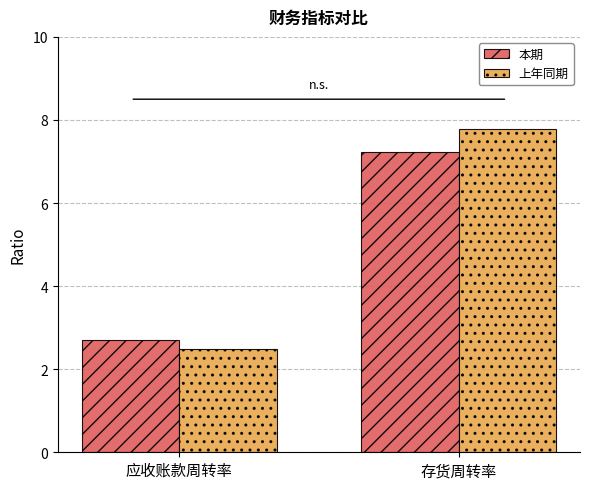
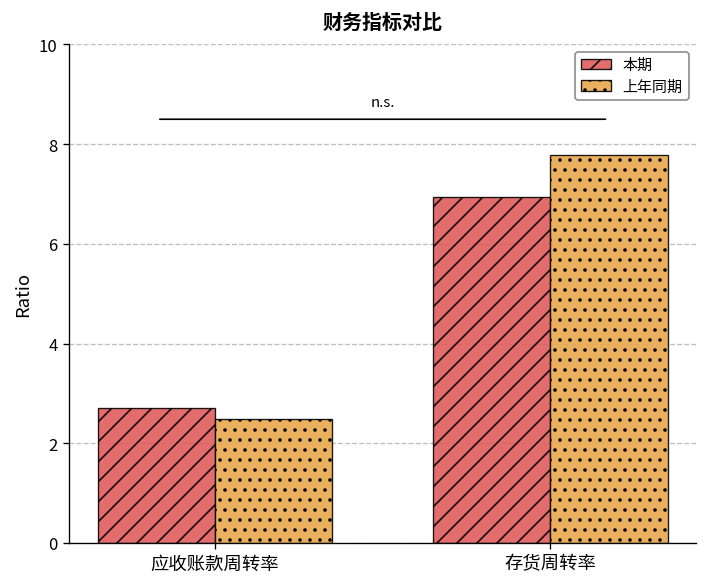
  {
    "本期": {
      "应收账款周转率": 2.7,
-     "存货周转率": 7.2
+     "存货周转率": 6.9
    },
    "上年同期": {
      "应收账款周转率": 2.5,
      "存货周转率": 7.8
    }
  }
